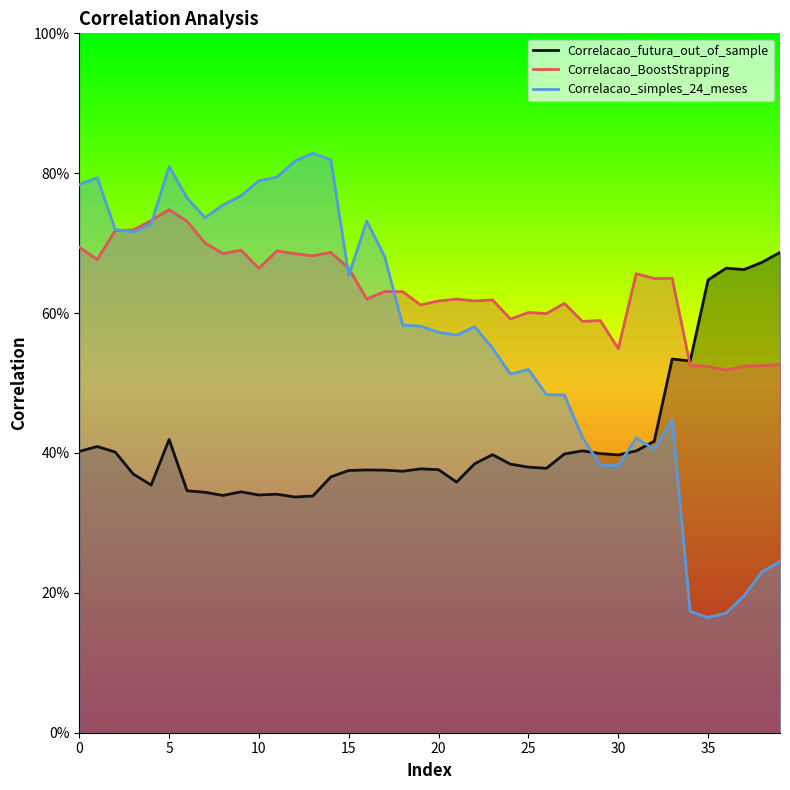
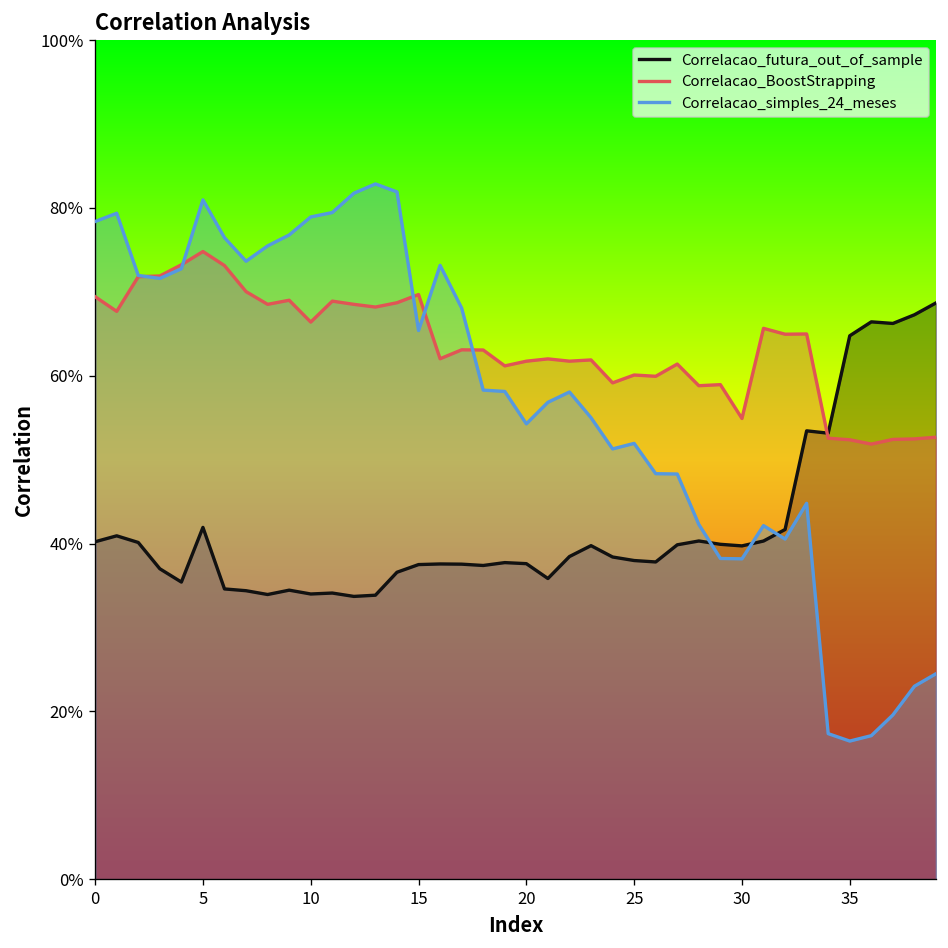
  {
    "Correlacao_futura_out_of_sample": {
      "0": "40%",
      "5": "42%",
      "10": "34%",
      "15": "37%",
      "20": "38%",
      "25": "38%",
      "30": "40%",
      "35": "65%"
    },
    "Correlacao_BoostStrapping": {
      "0": "69%",
      "5": "75%",
      "10": "66%",
-     "15": "66%",
+     "15": "70%",
      "20": "62%",
      "25": "60%",
      "30": "55%",
      "35": "52%"
    },
    "Correlacao_simples_24_meses": {
      "0": "78%",
      "5": "81%",
      "10": "79%",
      "15": "65%",
-     "20": "57%",
+     "20": "54%",
      "25": "52%",
      "30": "38%",
      "35": "16%"
    }
  }
